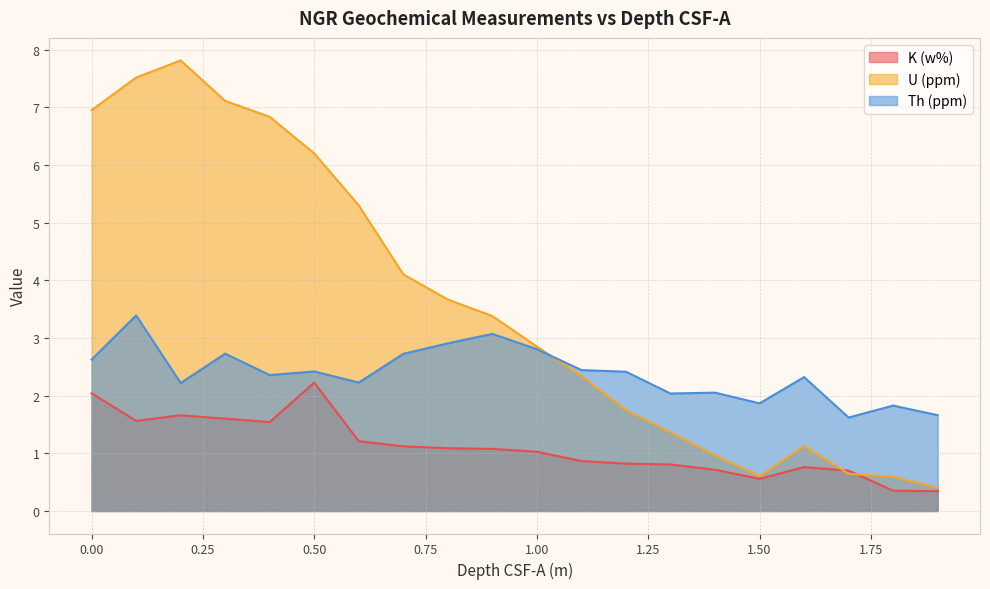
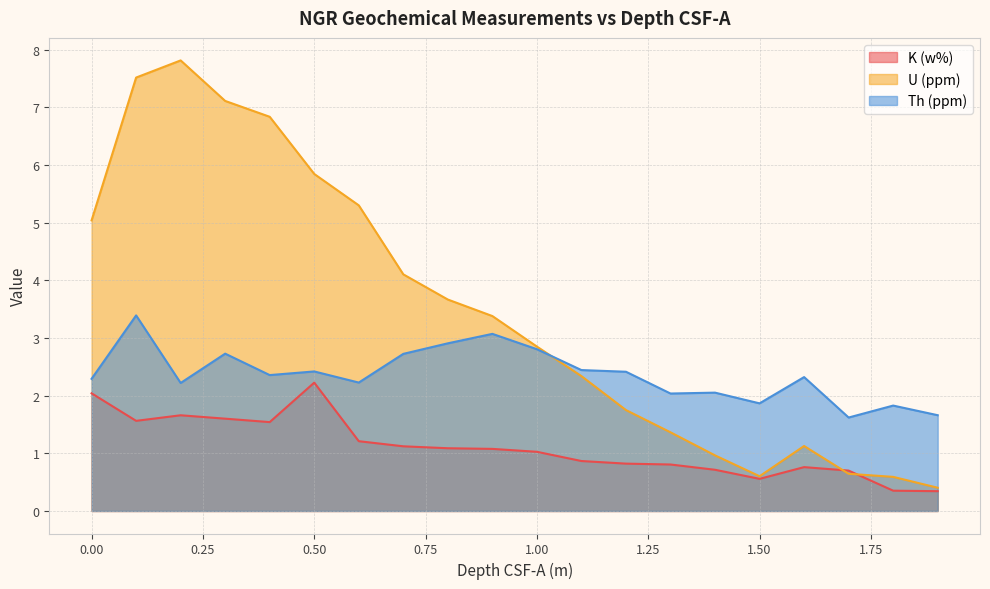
  {
    "K (w%)": {
      "0.00": 2.0,
      "0.50": 2.2,
      "1.00": 1.0,
      "1.50": 0.6
    },
    "U (ppm)": {
-     "0.00": 6.9,
-     "0.50": 6.2,
+     "0.00": 5.0,
+     "0.50": 5.8,
      "1.00": 2.9,
      "1.50": 0.6
    },
    "Th (ppm)": {
-     "0.00": 2.6,
+     "0.00": 2.3,
      "0.50": 2.4,
      "1.00": 2.8,
      "1.50": 1.9
    }
  }
